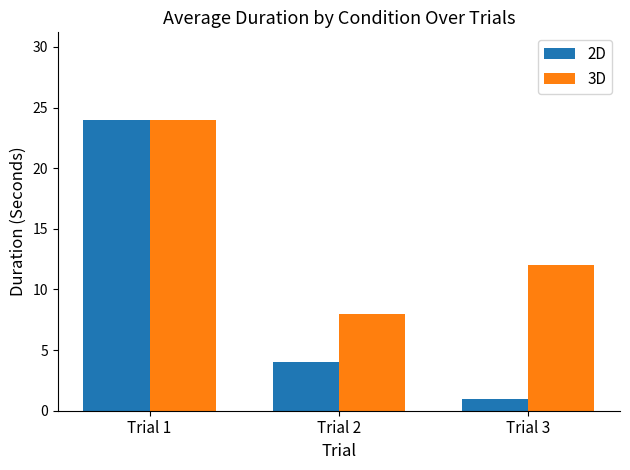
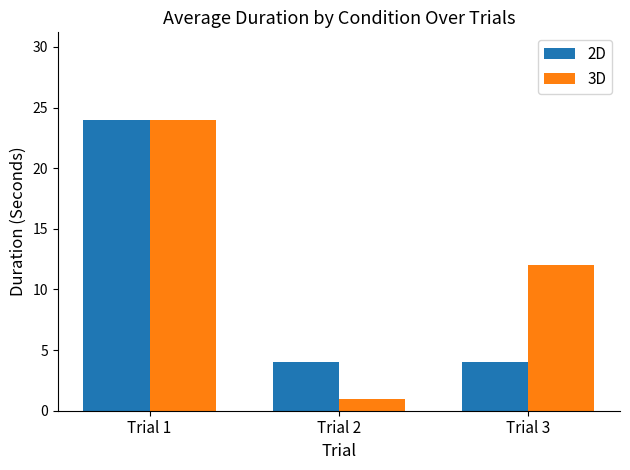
  {
    "2D": {
      "Trial 1": 24,
      "Trial 2": 4,
-     "Trial 3": 1
+     "Trial 3": 4
    },
    "3D": {
      "Trial 1": 24,
-     "Trial 2": 8,
+     "Trial 2": 1,
      "Trial 3": 12
    }
  }
